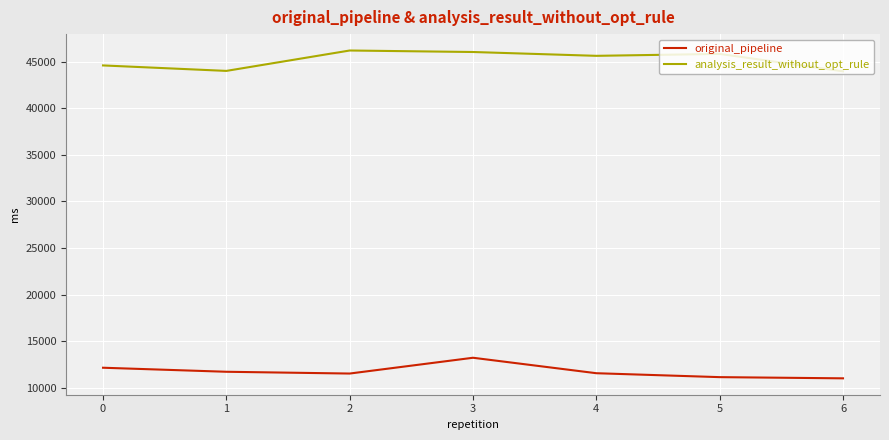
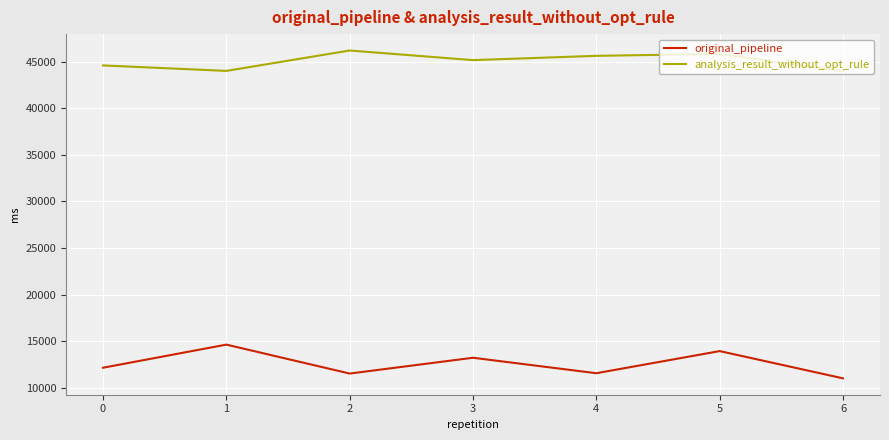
  {
    "original_pipeline": {
      "0": 12000,
-     "1": 12000,
+     "1": 15000,
      "2": 12000,
      "3": 13000,
      "4": 12000,
-     "5": 11000,
+     "5": 14000,
      "6": 11000
    },
    "analysis_result_without_opt_rule": {
      "0": 45000,
      "1": 44000,
      "2": 46000,
-     "3": 46000,
+     "3": 45000,
      "4": 46000
    }
  }
